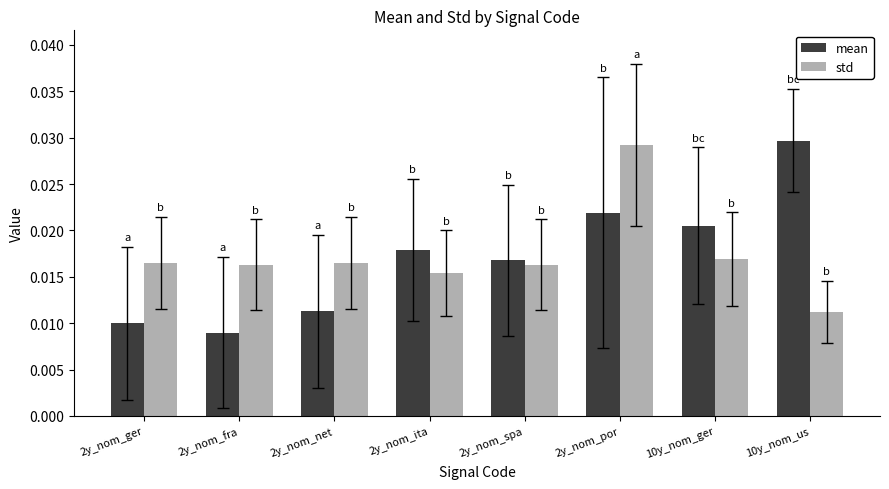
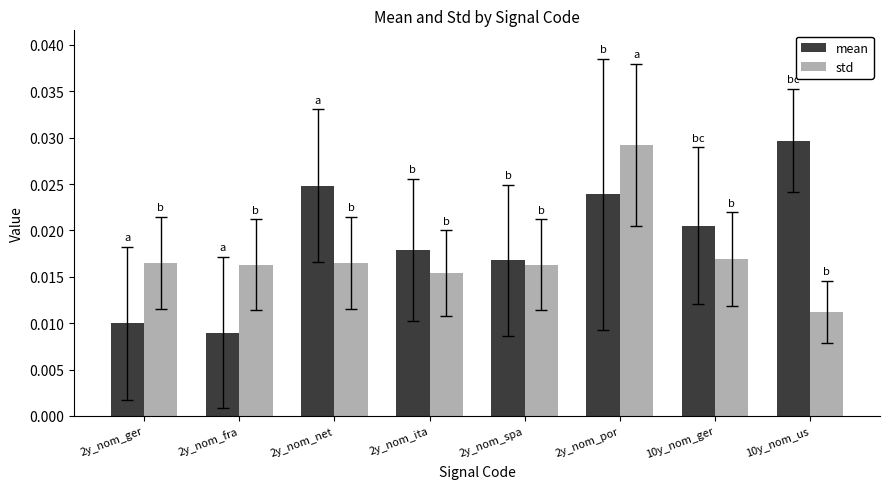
  {
    "mean": {
      "2y_nom_ger": 0.010,
      "2y_nom_fra": 0.009,
-     "2y_nom_net": 0.011,
+     "2y_nom_net": 0.025,
      "2y_nom_ita": 0.018,
      "2y_nom_spa": 0.017,
-     "2y_nom_por": 0.022,
+     "2y_nom_por": 0.024,
      "10y_nom_ger": 0.021,
      "10y_nom_us": 0.030
    },
    "std": {
      "2y_nom_ger": 0.017,
      "2y_nom_fra": 0.016,
      "2y_nom_net": 0.017,
      "2y_nom_ita": 0.015,
      "2y_nom_spa": 0.016,
      "2y_nom_por": 0.029,
      "10y_nom_ger": 0.017,
      "10y_nom_us": 0.011
    }
  }
